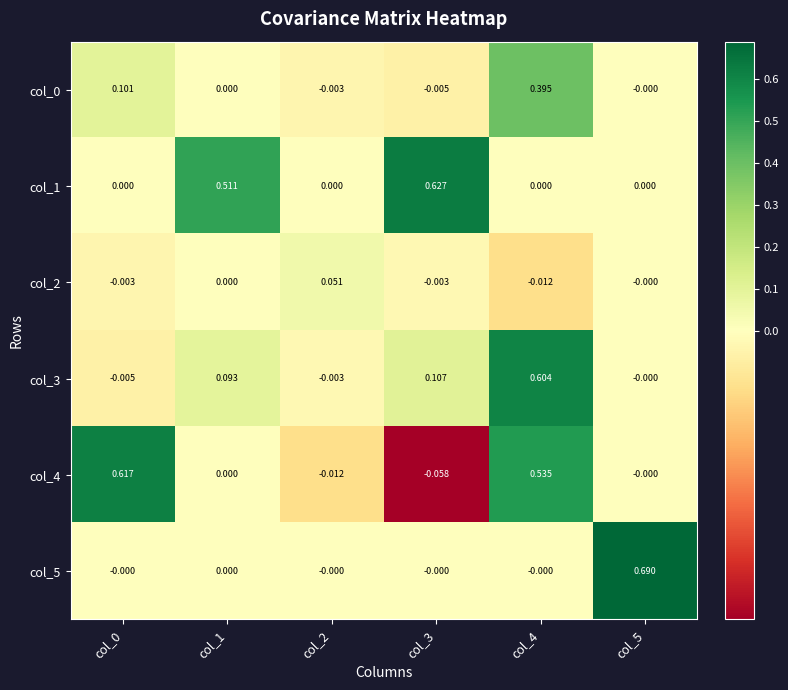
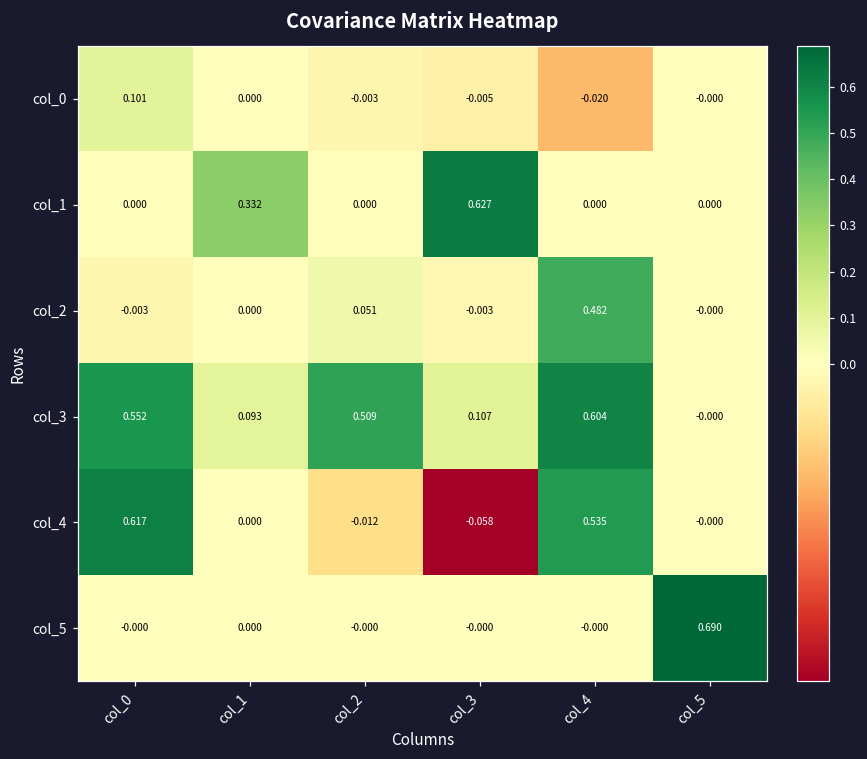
  {
    "col_0": {
      "col_0": 0.101,
      "col_1": 0.000,
      "col_2": -0.003,
      "col_3": -0.005,
-     "col_4": 0.395,
+     "col_4": -0.020,
      "col_5": -0.000
    },
    "col_1": {
      "col_0": 0.000,
-     "col_1": 0.511,
+     "col_1": 0.332,
      "col_2": 0.000,
      "col_3": 0.627,
      "col_4": 0.000,
      "col_5": 0.000
    },
    "col_2": {
      "col_0": -0.003,
      "col_1": 0.000,
      "col_2": 0.051,
      "col_3": -0.003,
-     "col_4": -0.012,
+     "col_4": 0.482,
      "col_5": -0.000
    },
    "col_3": {
-     "col_0": -0.005,
+     "col_0": 0.552,
      "col_1": 0.093,
-     "col_2": -0.003,
+     "col_2": 0.509,
      "col_3": 0.107,
      "col_4": 0.604,
      "col_5": -0.000
    },
    "col_4": {
      "col_0": 0.617,
      "col_1": 0.000,
      "col_2": -0.012,
      "col_3": -0.058,
      "col_4": 0.535,
      "col_5": -0.000
    },
    "col_5": {
      "col_0": -0.000,
      "col_1": 0.000,
      "col_2": -0.000,
      "col_3": -0.000,
      "col_4": -0.000,
      "col_5": 0.690
    }
  }
